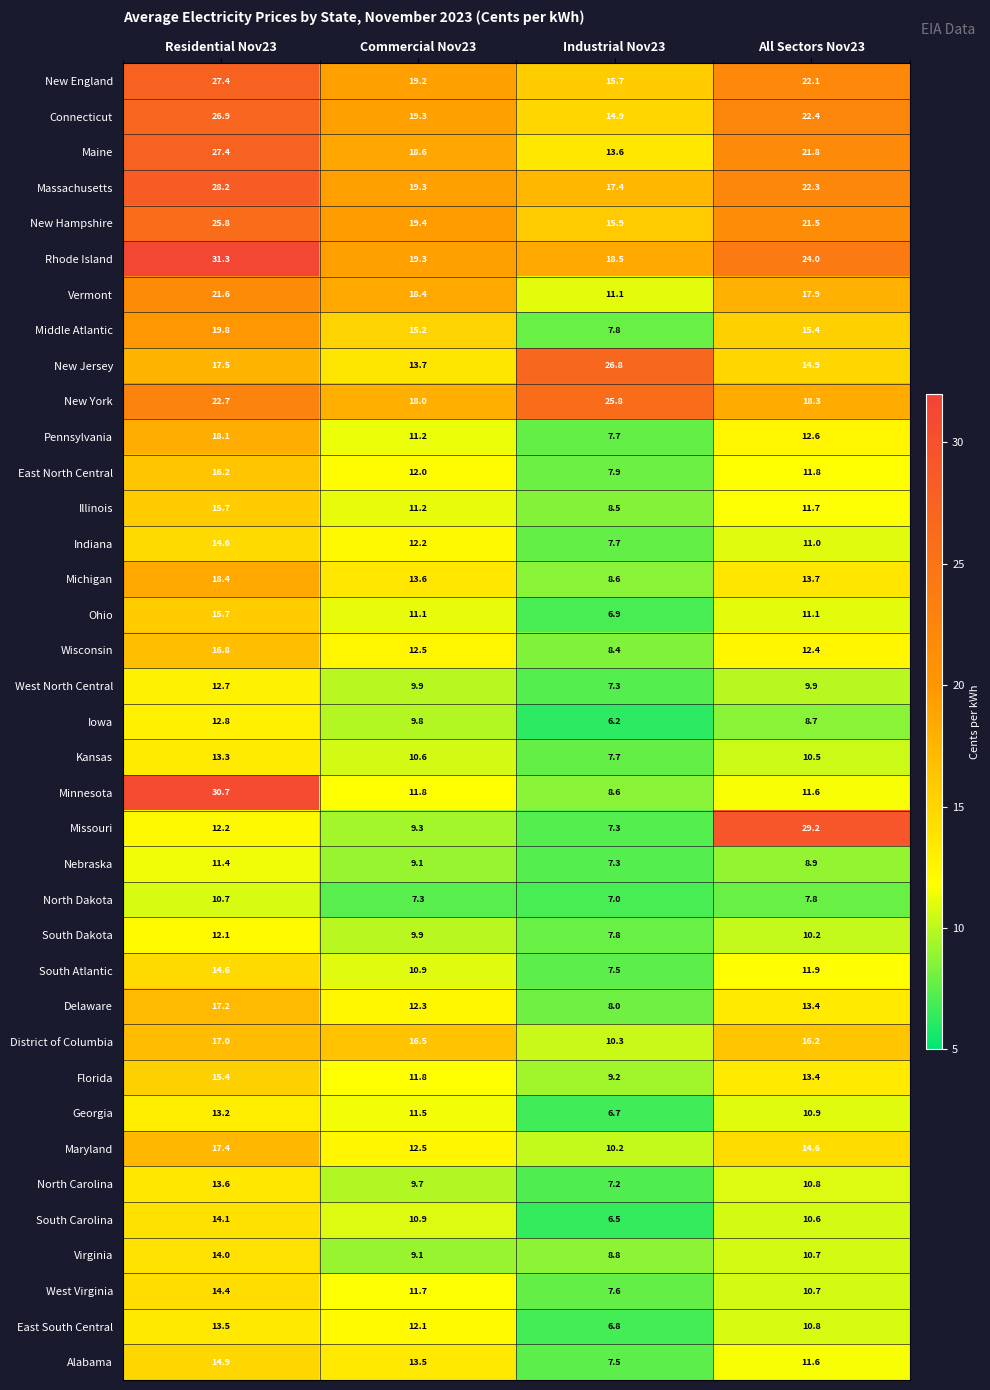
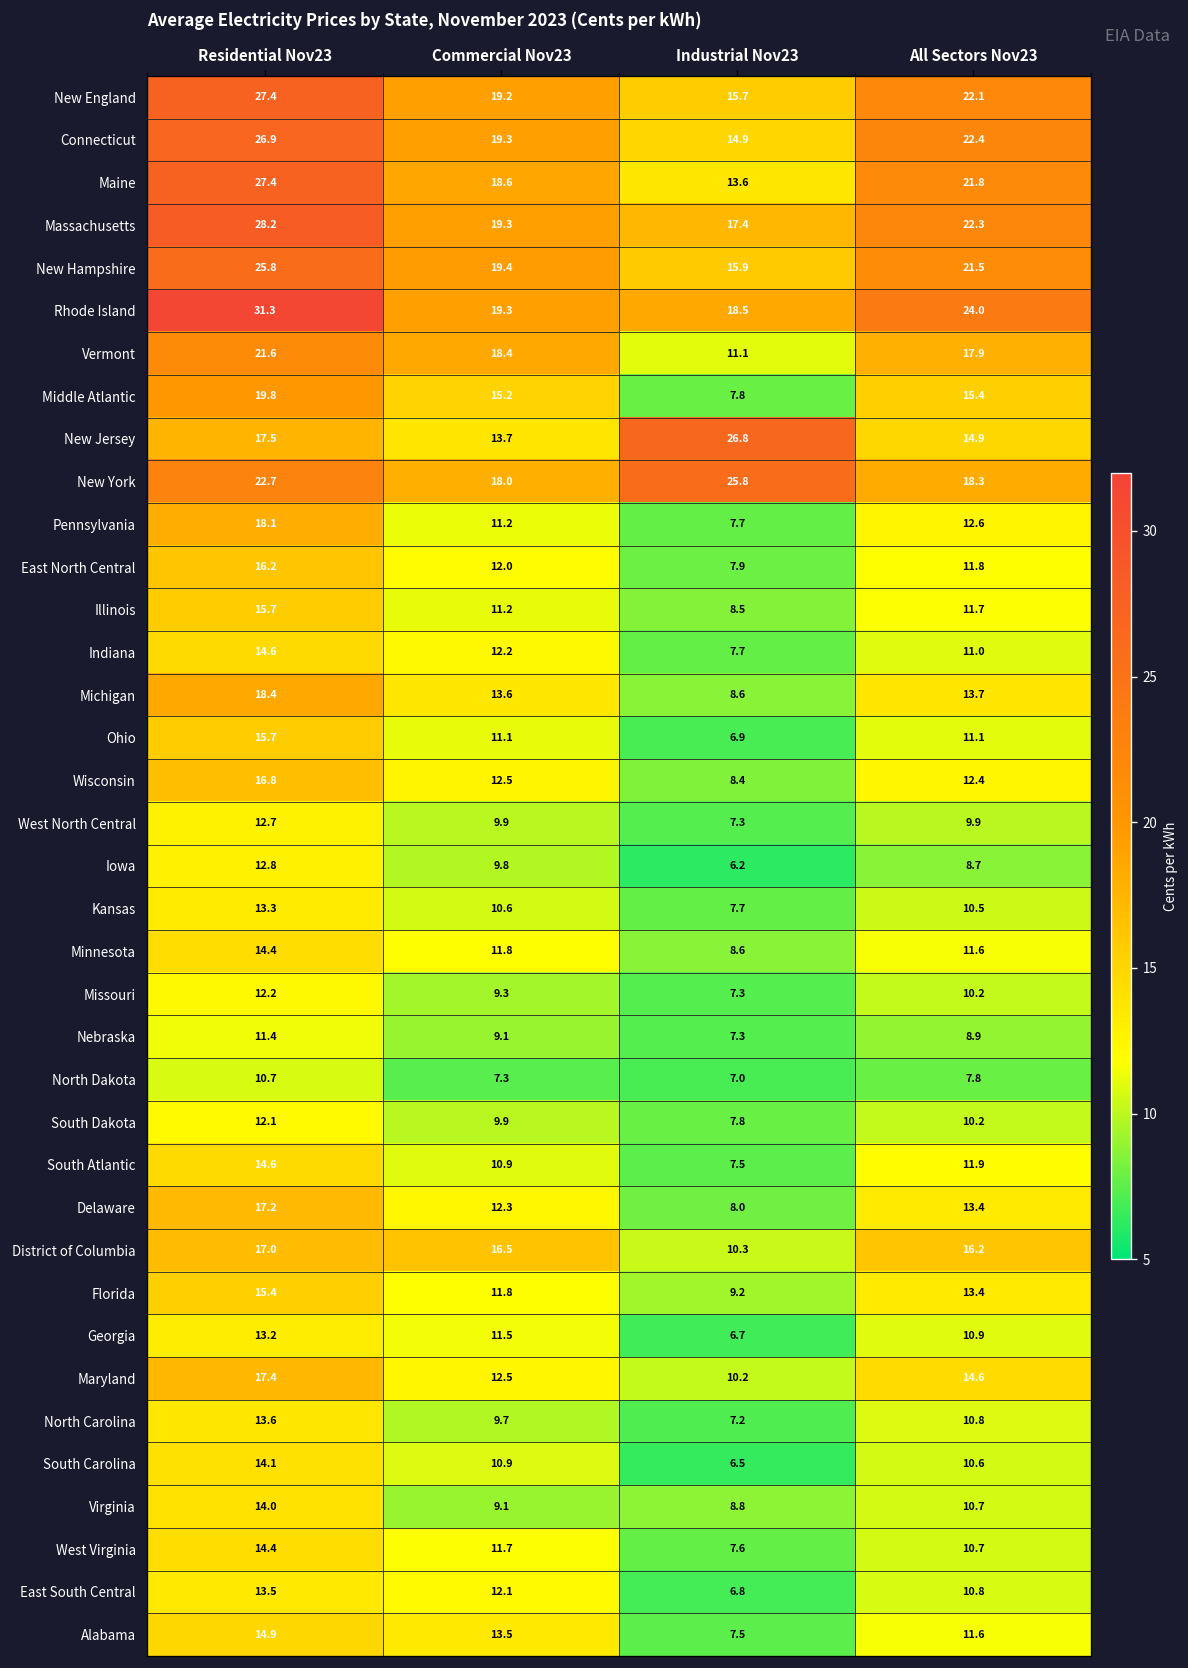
  {
    "New England": {
      "Residential Nov23": 27.4,
      "Commercial Nov23": 19.2,
      "Industrial Nov23": 15.7,
      "All Sectors Nov23": 22.1
    },
    "Connecticut": {
      "Residential Nov23": 26.9,
      "Commercial Nov23": 19.3,
      "Industrial Nov23": 14.9,
      "All Sectors Nov23": 22.4
    },
    "Maine": {
      "Residential Nov23": 27.4,
      "Commercial Nov23": 18.6,
      "Industrial Nov23": 13.6,
      "All Sectors Nov23": 21.8
    },
    "Massachusetts": {
      "Residential Nov23": 28.2,
      "Commercial Nov23": 19.3,
      "Industrial Nov23": 17.4,
      "All Sectors Nov23": 22.3
    },
    "New Hampshire": {
      "Residential Nov23": 25.8,
      "Commercial Nov23": 19.4,
      "Industrial Nov23": 15.9,
      "All Sectors Nov23": 21.5
    },
    "Rhode Island": {
      "Residential Nov23": 31.3,
      "Commercial Nov23": 19.3,
      "Industrial Nov23": 18.5,
      "All Sectors Nov23": 24.0
    },
    "Vermont": {
      "Residential Nov23": 21.6,
      "Commercial Nov23": 18.4,
      "Industrial Nov23": 11.1,
      "All Sectors Nov23": 17.9
    },
    "Middle Atlantic": {
      "Residential Nov23": 19.8,
      "Commercial Nov23": 15.2,
      "Industrial Nov23": 7.8,
      "All Sectors Nov23": 15.4
    },
    "New Jersey": {
      "Residential Nov23": 17.5,
      "Commercial Nov23": 13.7,
      "Industrial Nov23": 26.8,
      "All Sectors Nov23": 14.9
    },
    "New York": {
      "Residential Nov23": 22.7,
      "Commercial Nov23": 18.0,
      "Industrial Nov23": 25.8,
      "All Sectors Nov23": 18.3
    },
    "Pennsylvania": {
      "Residential Nov23": 18.1,
      "Commercial Nov23": 11.2,
      "Industrial Nov23": 7.7,
      "All Sectors Nov23": 12.6
    },
    "East North Central": {
      "Residential Nov23": 16.2,
      "Commercial Nov23": 12.0,
      "Industrial Nov23": 7.9,
      "All Sectors Nov23": 11.8
    },
    "Illinois": {
      "Residential Nov23": 15.7,
      "Commercial Nov23": 11.2,
      "Industrial Nov23": 8.5,
      "All Sectors Nov23": 11.7
    },
    "Indiana": {
      "Residential Nov23": 14.6,
      "Commercial Nov23": 12.2,
      "Industrial Nov23": 7.7,
      "All Sectors Nov23": 11.0
    },
    "Michigan": {
      "Residential Nov23": 18.4,
      "Commercial Nov23": 13.6,
      "Industrial Nov23": 8.6,
      "All Sectors Nov23": 13.7
    },
    "Ohio": {
      "Residential Nov23": 15.7,
      "Commercial Nov23": 11.1,
      "Industrial Nov23": 6.9,
      "All Sectors Nov23": 11.1
    },
    "Wisconsin": {
      "Residential Nov23": 16.8,
      "Commercial Nov23": 12.5,
      "Industrial Nov23": 8.4,
      "All Sectors Nov23": 12.4
    },
    "West North Central": {
      "Residential Nov23": 12.7,
      "Commercial Nov23": 9.9,
      "Industrial Nov23": 7.3,
      "All Sectors Nov23": 9.9
    },
    "Iowa": {
      "Residential Nov23": 12.8,
      "Commercial Nov23": 9.8,
      "Industrial Nov23": 6.2,
      "All Sectors Nov23": 8.7
    },
    "Kansas": {
      "Residential Nov23": 13.3,
      "Commercial Nov23": 10.6,
      "Industrial Nov23": 7.7,
      "All Sectors Nov23": 10.5
    },
    "Minnesota": {
-     "Residential Nov23": 30.7,
+     "Residential Nov23": 14.4,
      "Commercial Nov23": 11.8,
      "Industrial Nov23": 8.6,
      "All Sectors Nov23": 11.6
    },
    "Missouri": {
      "Residential Nov23": 12.2,
      "Commercial Nov23": 9.3,
      "Industrial Nov23": 7.3,
-     "All Sectors Nov23": 29.2
+     "All Sectors Nov23": 10.2
    },
    "Nebraska": {
      "Residential Nov23": 11.4,
      "Commercial Nov23": 9.1,
      "Industrial Nov23": 7.3,
      "All Sectors Nov23": 8.9
    },
    "North Dakota": {
      "Residential Nov23": 10.7,
      "Commercial Nov23": 7.3,
      "Industrial Nov23": 7.0,
      "All Sectors Nov23": 7.8
    },
    "South Dakota": {
      "Residential Nov23": 12.1,
      "Commercial Nov23": 9.9,
      "Industrial Nov23": 7.8,
      "All Sectors Nov23": 10.2
    },
    "South Atlantic": {
      "Residential Nov23": 14.6,
      "Commercial Nov23": 10.9,
      "Industrial Nov23": 7.5,
      "All Sectors Nov23": 11.9
    },
    "Delaware": {
      "Residential Nov23": 17.2,
      "Commercial Nov23": 12.3,
      "Industrial Nov23": 8.0,
      "All Sectors Nov23": 13.4
    },
    "District of Columbia": {
      "Residential Nov23": 17.0,
      "Commercial Nov23": 16.5,
      "Industrial Nov23": 10.3,
      "All Sectors Nov23": 16.2
    },
    "Florida": {
      "Residential Nov23": 15.4,
      "Commercial Nov23": 11.8,
      "Industrial Nov23": 9.2,
      "All Sectors Nov23": 13.4
    },
    "Georgia": {
      "Residential Nov23": 13.2,
      "Commercial Nov23": 11.5,
      "Industrial Nov23": 6.7,
      "All Sectors Nov23": 10.9
    },
    "Maryland": {
      "Residential Nov23": 17.4,
      "Commercial Nov23": 12.5,
      "Industrial Nov23": 10.2,
      "All Sectors Nov23": 14.6
    },
    "North Carolina": {
      "Residential Nov23": 13.6,
      "Commercial Nov23": 9.7,
      "Industrial Nov23": 7.2,
      "All Sectors Nov23": 10.8
    },
    "South Carolina": {
      "Residential Nov23": 14.1,
      "Commercial Nov23": 10.9,
      "Industrial Nov23": 6.5,
      "All Sectors Nov23": 10.6
    },
    "Virginia": {
      "Residential Nov23": 14.0,
      "Commercial Nov23": 9.1,
      "Industrial Nov23": 8.8,
      "All Sectors Nov23": 10.7
    },
    "West Virginia": {
      "Residential Nov23": 14.4,
      "Commercial Nov23": 11.7,
      "Industrial Nov23": 7.6,
      "All Sectors Nov23": 10.7
    },
    "East South Central": {
      "Residential Nov23": 13.5,
      "Commercial Nov23": 12.1,
      "Industrial Nov23": 6.8,
      "All Sectors Nov23": 10.8
    },
    "Alabama": {
      "Residential Nov23": 14.9,
      "Commercial Nov23": 13.5,
      "Industrial Nov23": 7.5,
      "All Sectors Nov23": 11.6
    }
  }
